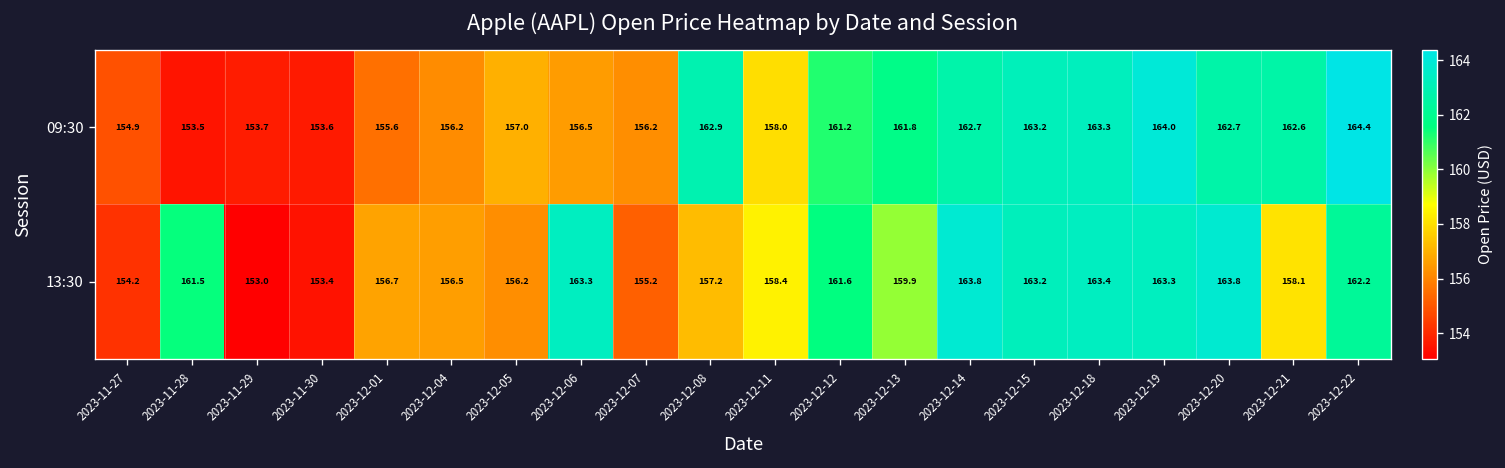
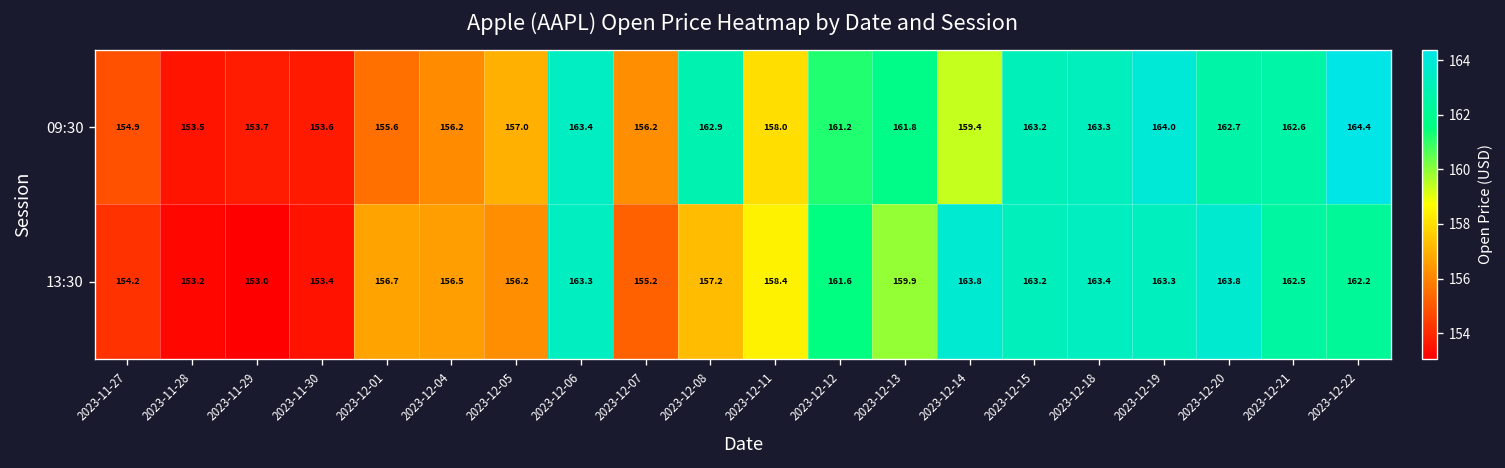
  {
    "09:30": {
      "2023-11-27": 154.9,
      "2023-11-28": 153.5,
      "2023-11-29": 153.7,
      "2023-11-30": 153.6,
      "2023-12-01": 155.6,
      "2023-12-04": 156.2,
      "2023-12-05": 157.0,
-     "2023-12-06": 156.5,
+     "2023-12-06": 163.4,
      "2023-12-07": 156.2,
      "2023-12-08": 162.9,
      "2023-12-11": 158.0,
      "2023-12-12": 161.2,
      "2023-12-13": 161.8,
-     "2023-12-14": 162.7,
+     "2023-12-14": 159.4,
      "2023-12-15": 163.2,
      "2023-12-18": 163.3,
      "2023-12-19": 164.0,
      "2023-12-20": 162.7,
      "2023-12-21": 162.6,
      "2023-12-22": 164.4
    },
    "13:30": {
      "2023-11-27": 154.2,
-     "2023-11-28": 161.5,
+     "2023-11-28": 153.2,
      "2023-11-29": 153.0,
      "2023-11-30": 153.4,
      "2023-12-01": 156.7,
      "2023-12-04": 156.5,
      "2023-12-05": 156.2,
      "2023-12-06": 163.3,
      "2023-12-07": 155.2,
      "2023-12-08": 157.2,
      "2023-12-11": 158.4,
      "2023-12-12": 161.6,
      "2023-12-13": 159.9,
      "2023-12-14": 163.8,
      "2023-12-15": 163.2,
      "2023-12-18": 163.4,
      "2023-12-19": 163.3,
      "2023-12-20": 163.8,
-     "2023-12-21": 158.1,
+     "2023-12-21": 162.5,
      "2023-12-22": 162.2
    }
  }
